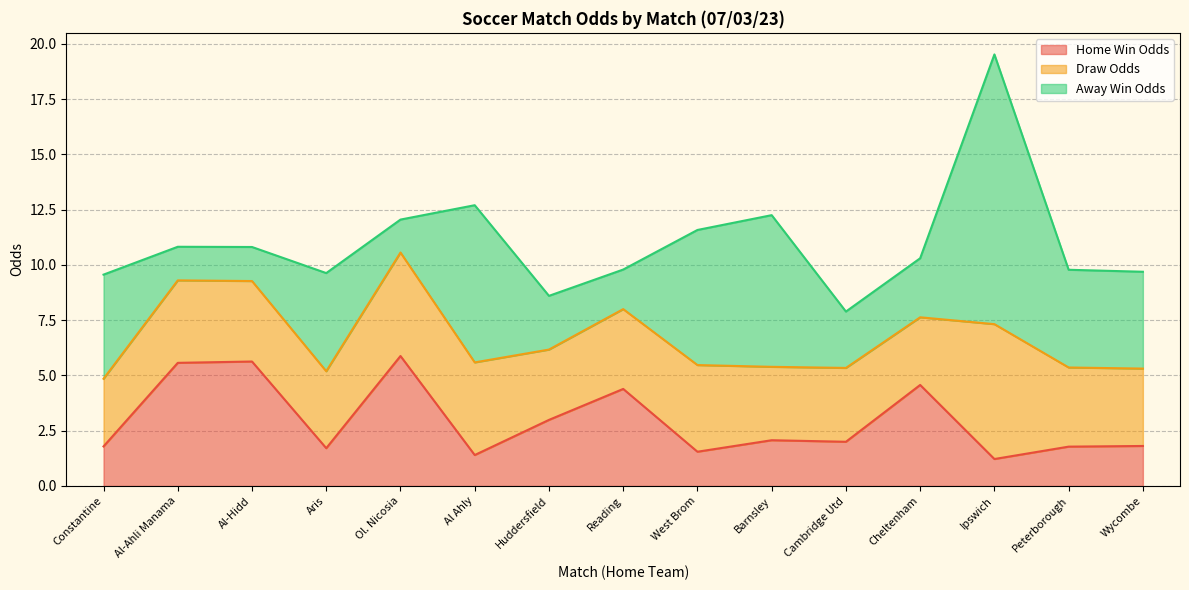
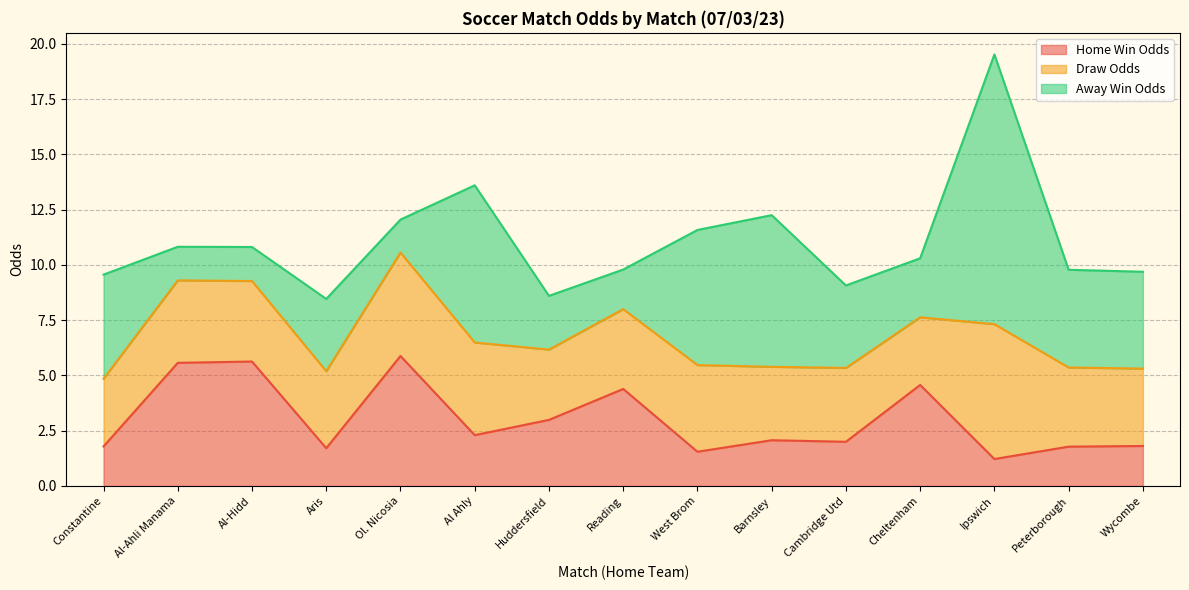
  {
    "Home Win Odds": {
      "Constantine": 1.8,
      "Al-Ahli Manama": 5.6,
      "Al-Hidd": 5.6,
      "Aris": 1.7,
      "Ol. Nicosia": 5.9,
-     "Al Ahly": 1.4,
+     "Al Ahly": 2.3,
      "Huddersfield": 3.0,
      "Reading": 4.4,
      "West Brom": 1.6,
      "Barnsley": 2.1,
      "Cambridge Utd": 2.0,
      "Cheltenham": 4.6,
      "Ipswich": 1.2,
      "Peterborough": 1.8,
      "Wycombe": 1.8
    },
    "Draw Odds": {
      "Constantine": 3.1,
      "Al-Ahli Manama": 3.7,
      "Al-Hidd": 3.6,
      "Aris": 3.5,
      "Ol. Nicosia": 4.7,
      "Al Ahly": 4.2,
      "Huddersfield": 3.2,
      "Reading": 3.6,
      "West Brom": 3.9,
      "Barnsley": 3.3,
      "Cambridge Utd": 3.3,
      "Cheltenham": 3.1,
      "Ipswich": 6.1,
      "Peterborough": 3.6,
      "Wycombe": 3.5
    },
    "Away Win Odds": {
      "Constantine": 4.7,
      "Al-Ahli Manama": 1.5,
      "Al-Hidd": 1.5,
-     "Aris": 4.4,
+     "Aris": 3.3,
      "Ol. Nicosia": 1.5,
      "Al Ahly": 7.1,
      "Huddersfield": 2.4,
      "Reading": 1.8,
      "West Brom": 6.1,
      "Barnsley": 6.9,
-     "Cambridge Utd": 2.6,
+     "Cambridge Utd": 3.7,
      "Cheltenham": 2.7,
      "Ipswich": 12.2,
      "Peterborough": 4.4,
      "Wycombe": 4.4
    }
  }
